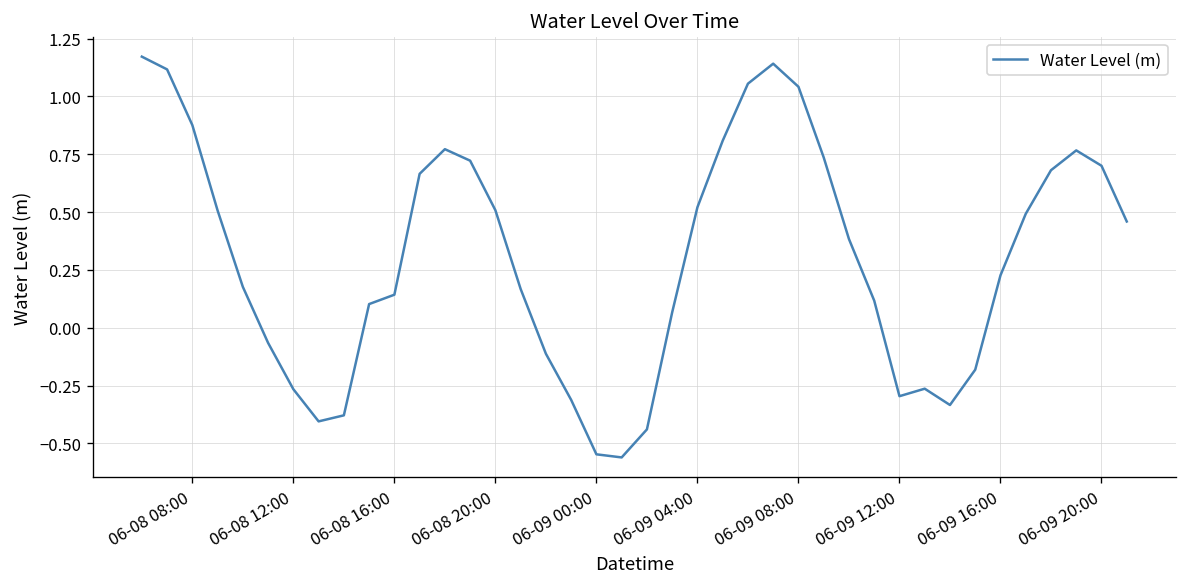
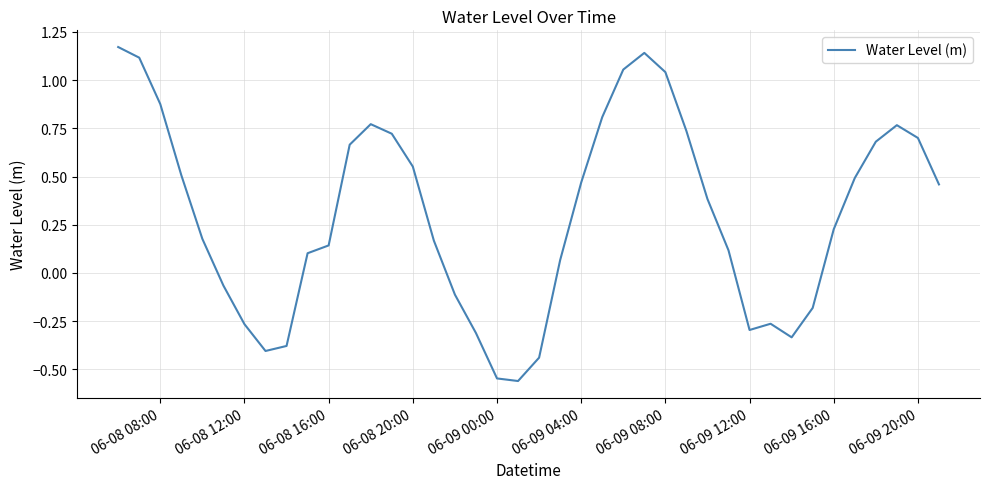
  {
    "06-08 08:00": 0.88,
    "06-08 12:00": -0.27,
    "06-08 16:00": 0.14,
-   "06-08 20:00": 0.51,
+   "06-08 20:00": 0.55,
    "06-09 00:00": -0.55,
-   "06-09 04:00": 0.52,
+   "06-09 04:00": 0.47,
    "06-09 08:00": 1.04,
    "06-09 12:00": -0.30,
    "06-09 16:00": 0.23,
    "06-09 20:00": 0.70
  }
